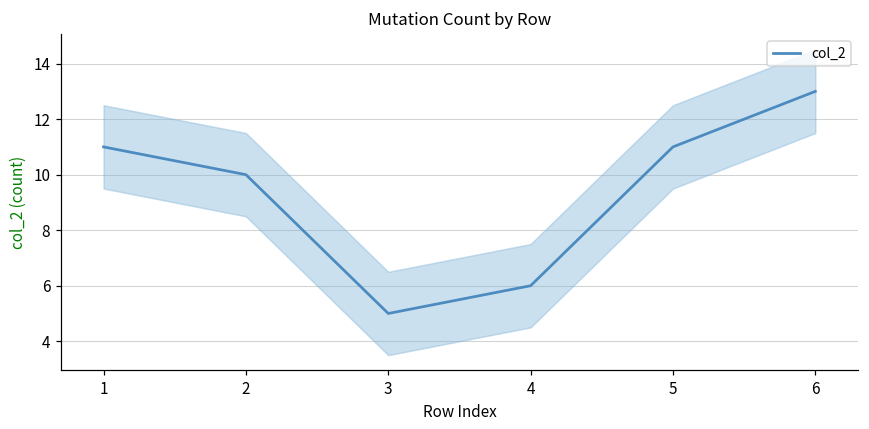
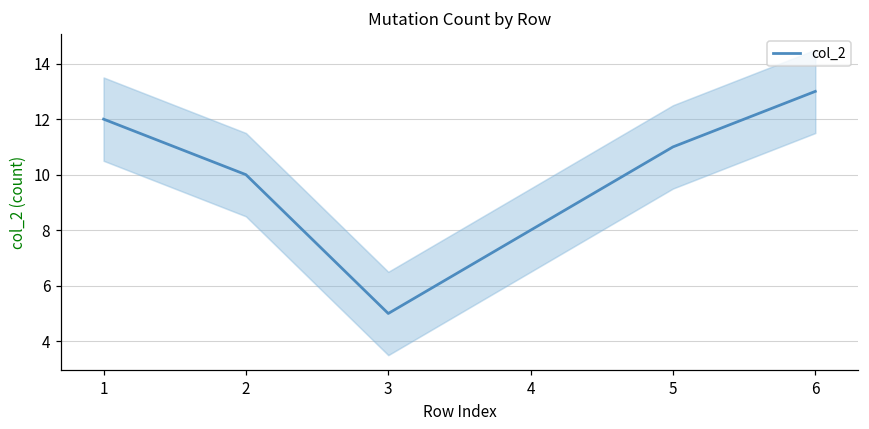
  {
    "col_2": {
-     "1": 11,
+     "1": 12,
      "2": 10,
      "3": 5,
-     "4": 6,
+     "4": 8,
      "5": 11,
      "6": 13
    }
  }
